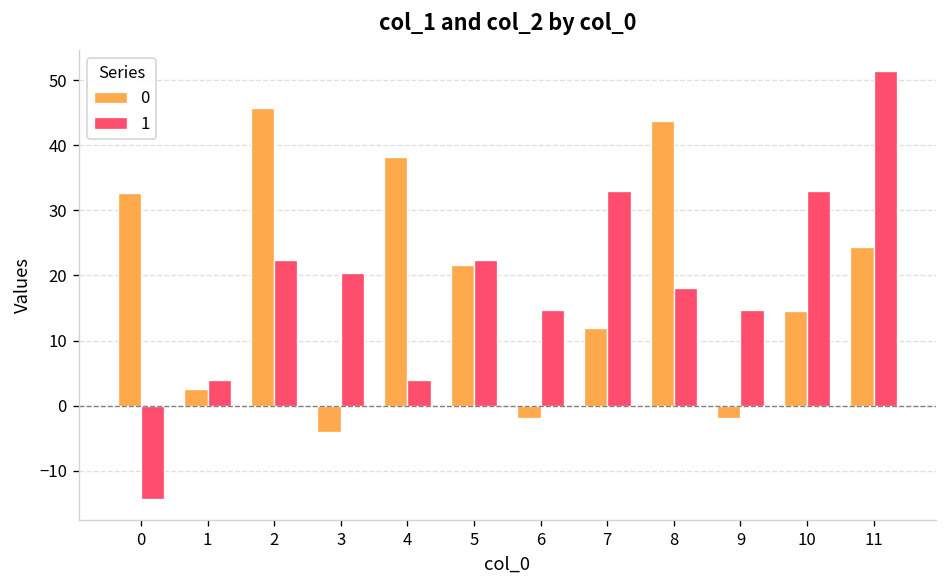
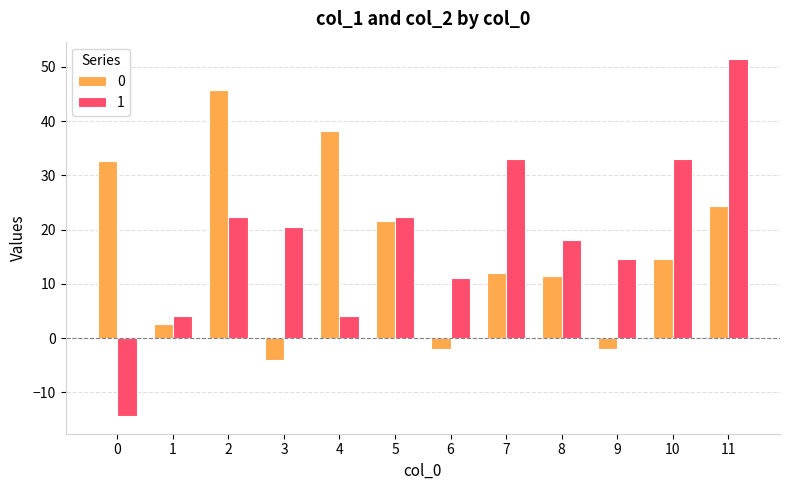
  {
    "0": {
      "0": 33,
      "1": 3,
      "2": 46,
      "3": -4,
      "4": 38,
      "5": 22,
      "6": -2,
      "7": 12,
-     "8": 44,
+     "8": 11,
      "9": -2,
      "10": 15,
      "11": 24
    },
    "1": {
      "0": -14,
      "1": 4,
      "2": 22,
      "3": 20,
      "4": 4,
      "5": 22,
-     "6": 15,
+     "6": 11,
      "7": 33,
      "8": 18,
      "9": 15,
      "10": 33,
      "11": 51
    }
  }
